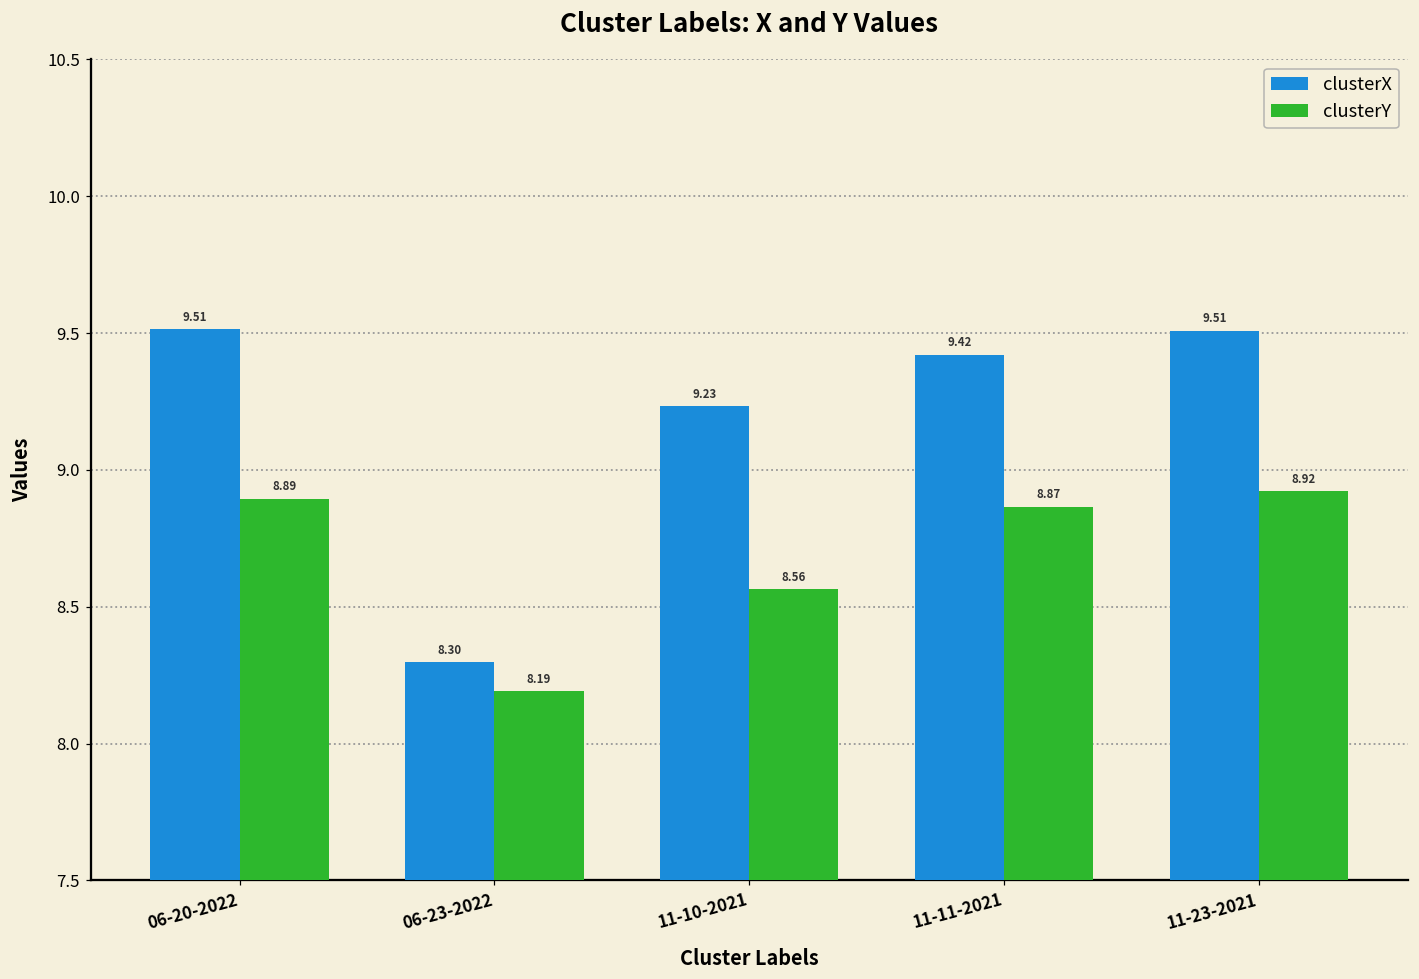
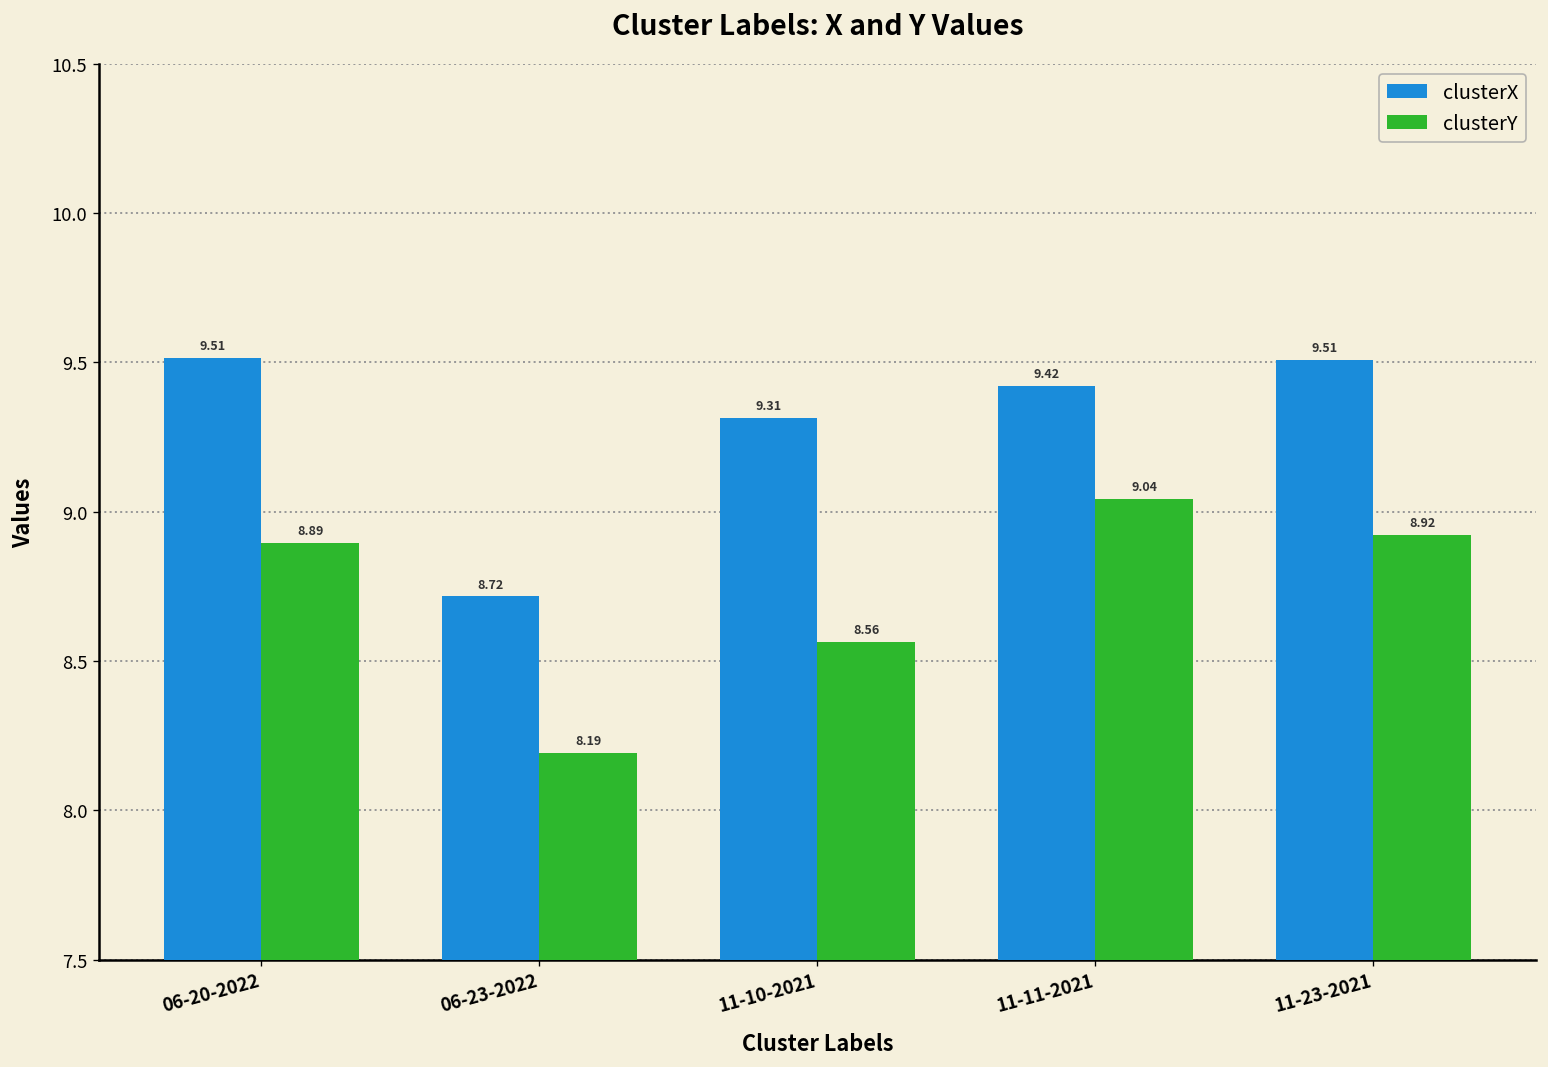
  {
    "clusterX": {
      "06-20-2022": 9.51,
-     "06-23-2022": 8.30,
-     "11-10-2021": 9.23,
+     "06-23-2022": 8.72,
+     "11-10-2021": 9.31,
      "11-11-2021": 9.42,
      "11-23-2021": 9.51
    },
    "clusterY": {
      "06-20-2022": 8.89,
      "06-23-2022": 8.19,
      "11-10-2021": 8.56,
-     "11-11-2021": 8.87,
+     "11-11-2021": 9.04,
      "11-23-2021": 8.92
    }
  }
